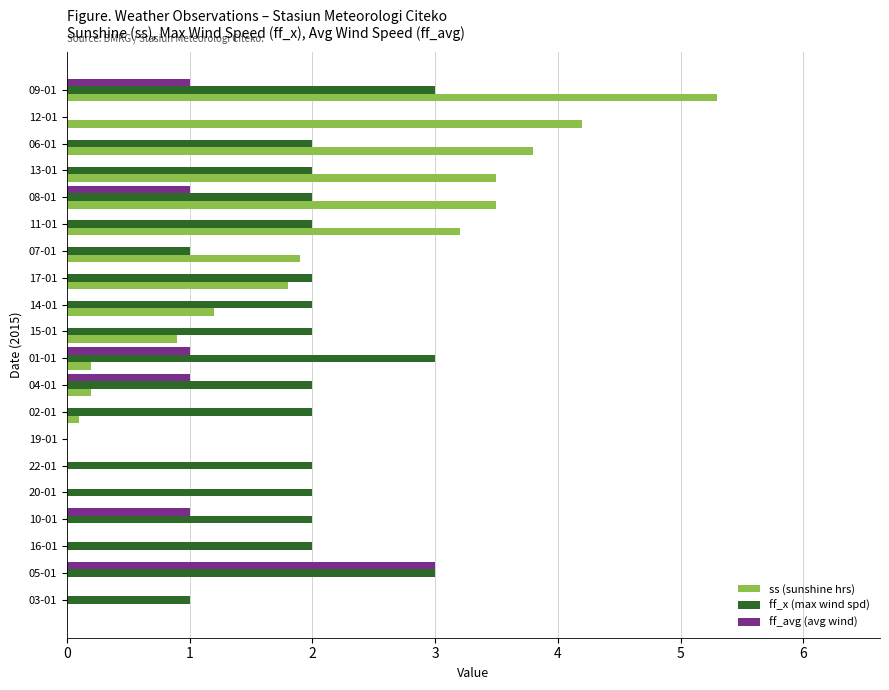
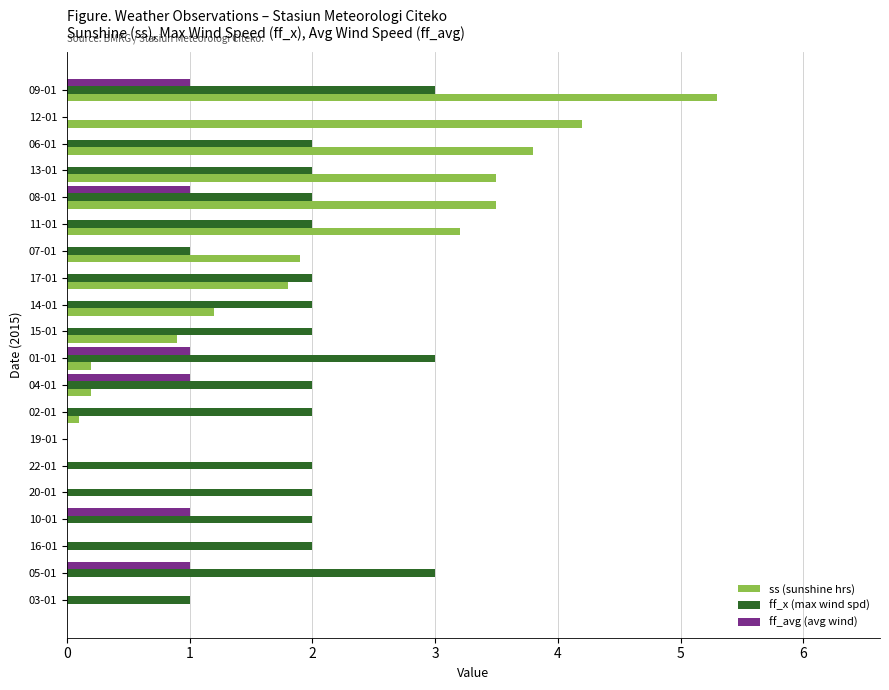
  {
    "ss (sunshine hrs)": {
      "09-01": 5.30,
      "12-01": 4.20,
      "06-01": 3.80,
      "13-01": 3.50,
      "08-01": 3.50,
      "11-01": 3.20,
      "07-01": 1.90,
      "17-01": 1.80,
      "14-01": 1.20,
      "15-01": 0.90,
      "01-01": 0.20,
      "04-01": 0.20,
      "02-01": 0.10,
      "19-01": 0,
      "22-01": 0,
      "20-01": 0,
      "10-01": 0,
      "16-01": 0,
      "05-01": 0,
      "03-01": 0
    },
    "ff_x (max wind spd)": {
      "09-01": 3,
      "12-01": 0,
      "06-01": 2,
      "13-01": 2,
      "08-01": 2,
      "11-01": 2,
      "07-01": 1,
      "17-01": 2,
      "14-01": 2,
      "15-01": 2,
      "01-01": 3,
      "04-01": 2,
      "02-01": 2,
      "19-01": 0,
      "22-01": 2,
      "20-01": 2,
      "10-01": 2,
      "16-01": 2,
      "05-01": 3,
      "03-01": 1
    },
    "ff_avg (avg wind)": {
      "09-01": 1,
      "12-01": 0,
      "06-01": 0,
      "13-01": 0,
      "08-01": 1,
      "11-01": 0,
      "07-01": 0,
      "17-01": 0,
      "14-01": 0,
      "15-01": 0,
      "01-01": 1,
      "04-01": 1,
      "02-01": 0,
      "19-01": 0,
      "22-01": 0,
      "20-01": 0,
      "10-01": 1,
      "16-01": 0,
-     "05-01": 3,
+     "05-01": 1,
      "03-01": 0
    }
  }
